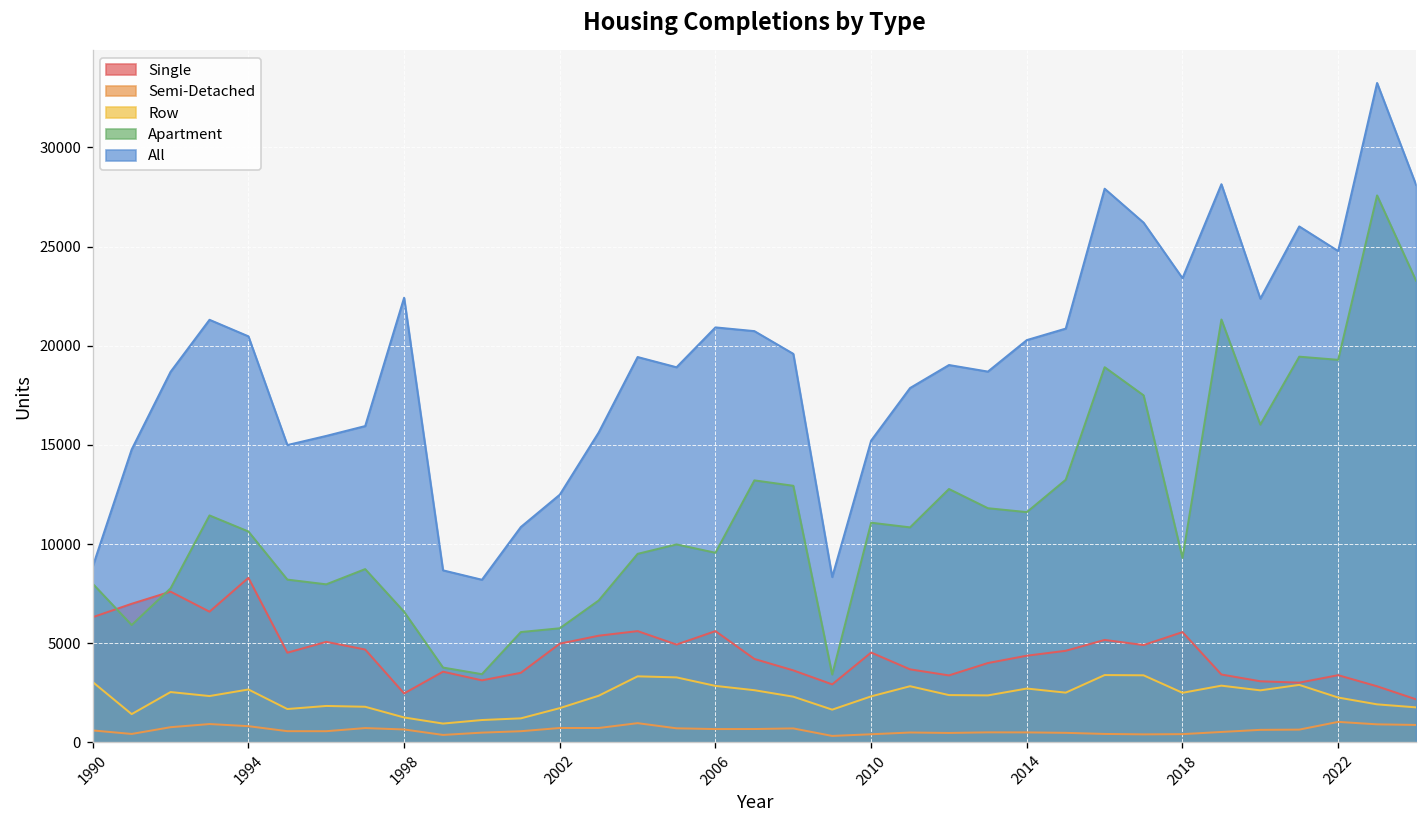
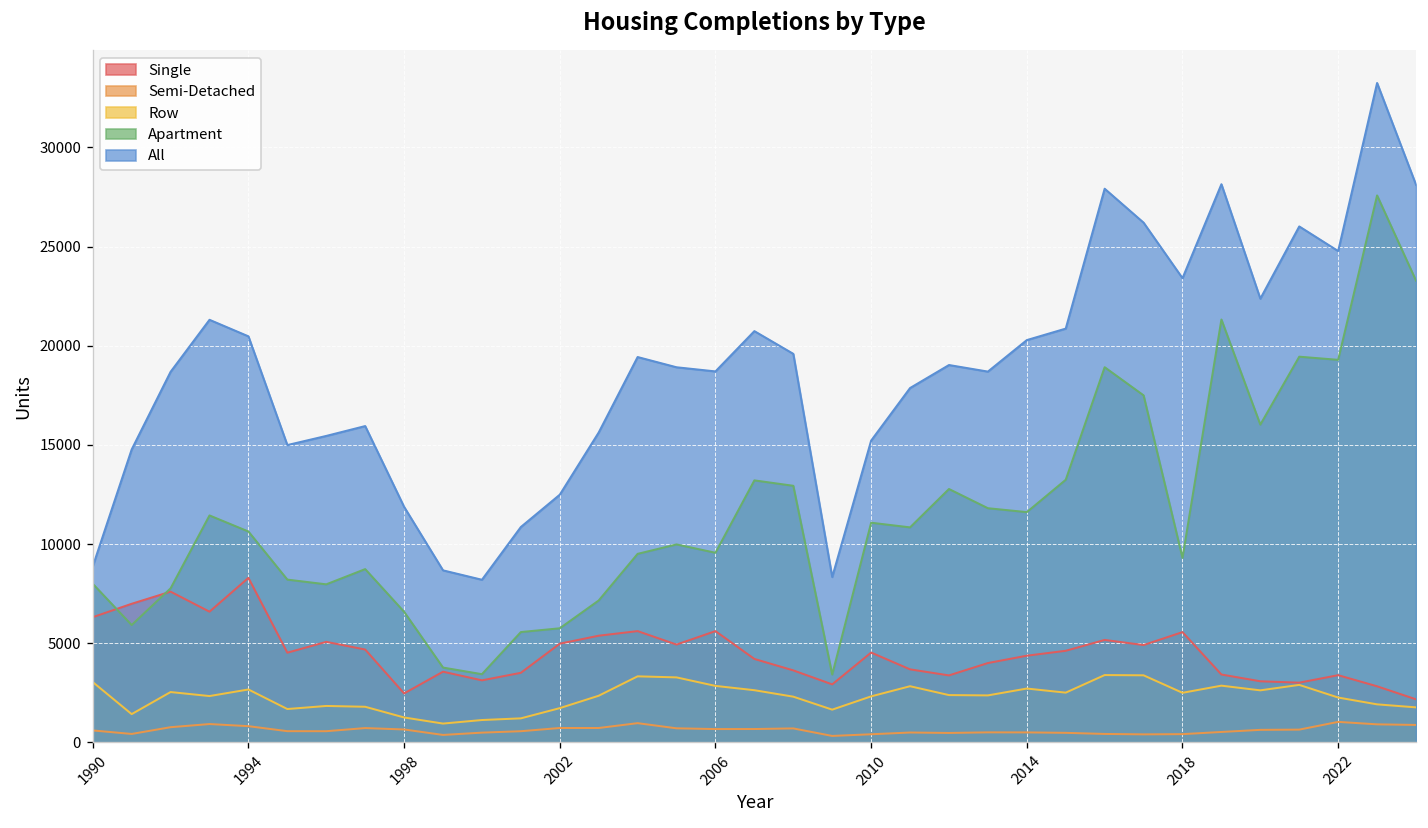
  {
    "Single": {
      "1990": 6300,
      "1994": 8300,
      "1998": 2500,
      "2002": 5000,
      "2006": 5600,
      "2010": 4500,
      "2014": 4400,
      "2018": 5600,
      "2022": 3400
    },
    "Apartment": {
      "1990": 8000,
      "1994": 10600,
      "1998": 6600,
      "2002": 5800,
      "2006": 9600,
      "2010": 11100,
      "2014": 11600,
      "2018": 9300,
      "2022": 19300
    },
    "All": {
      "1990": 8900,
      "1994": 20500,
-     "1998": 22400,
+     "1998": 11900,
      "2002": 12500,
-     "2006": 20900,
+     "2006": 18700,
      "2010": 15200,
      "2014": 20300,
      "2018": 23400,
      "2022": 24800
    }
  }
